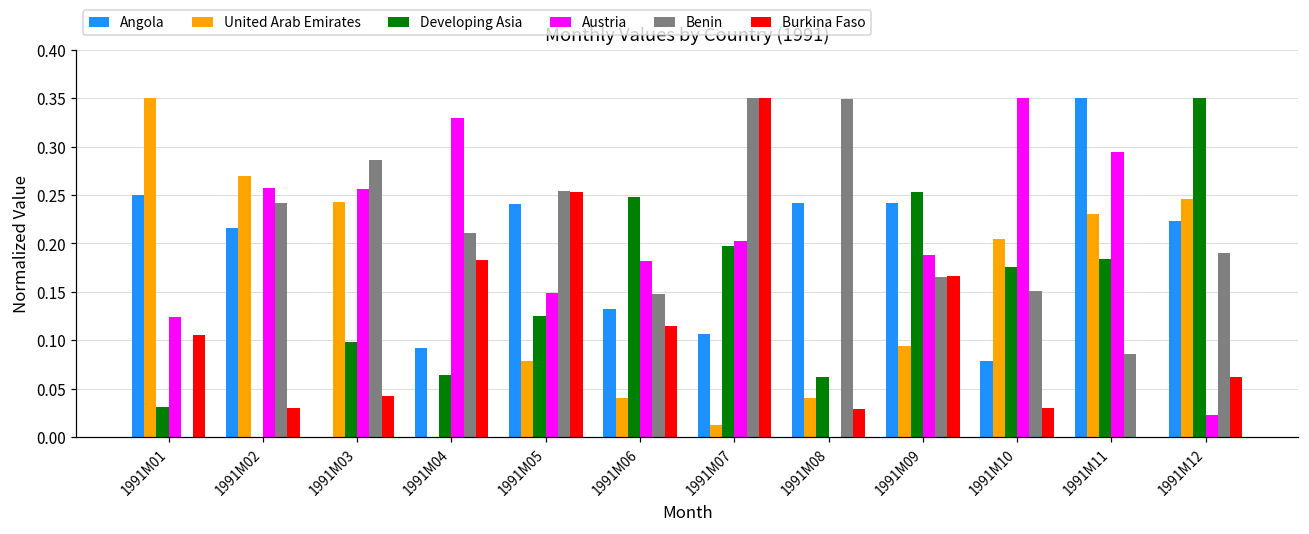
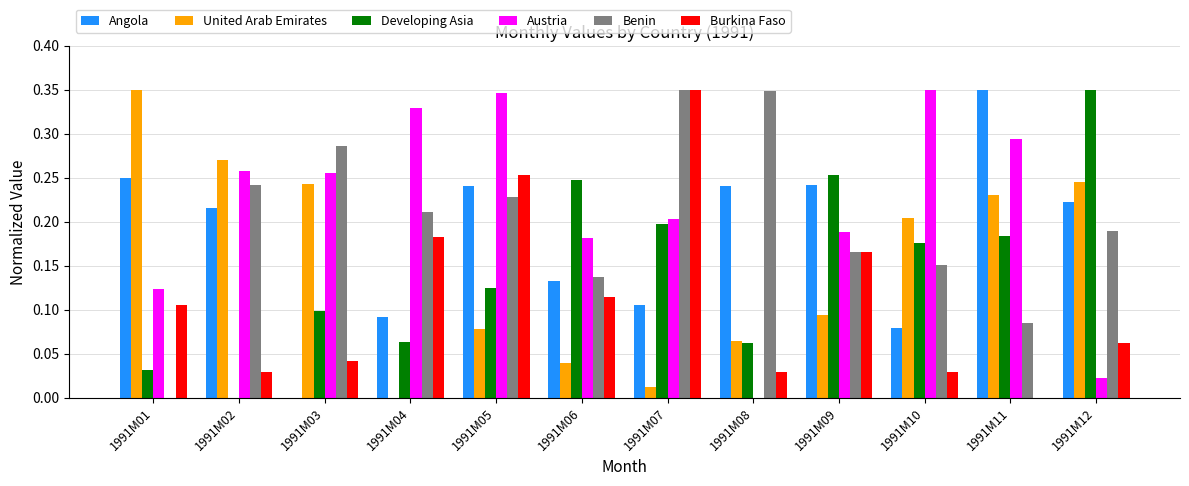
  {
    "Angola": {
      "1991M01": 0.25,
      "1991M02": 0.22,
      "1991M03": 0.00,
      "1991M04": 0.09,
      "1991M05": 0.24,
      "1991M06": 0.13,
      "1991M07": 0.11,
      "1991M08": 0.24,
      "1991M09": 0.24,
      "1991M10": 0.08,
      "1991M11": 0.35,
      "1991M12": 0.22
    },
    "United Arab Emirates": {
      "1991M01": 0.35,
      "1991M02": 0.27,
      "1991M03": 0.24,
      "1991M04": 0.00,
      "1991M05": 0.08,
      "1991M06": 0.04,
      "1991M07": 0.01,
-     "1991M08": 0.04,
+     "1991M08": 0.06,
      "1991M09": 0.09,
      "1991M10": 0.20,
      "1991M11": 0.23,
      "1991M12": 0.25
    },
    "Developing Asia": {
      "1991M01": 0.03,
      "1991M02": 0.00,
      "1991M03": 0.10,
      "1991M04": 0.06,
      "1991M05": 0.13,
      "1991M06": 0.25,
      "1991M07": 0.20,
      "1991M08": 0.06,
      "1991M09": 0.25,
      "1991M10": 0.18,
      "1991M11": 0.18,
      "1991M12": 0.35
    },
    "Austria": {
      "1991M01": 0.12,
      "1991M02": 0.26,
      "1991M03": 0.26,
      "1991M04": 0.33,
-     "1991M05": 0.15,
+     "1991M05": 0.35,
      "1991M06": 0.18,
      "1991M07": 0.20,
      "1991M08": 0.00,
      "1991M09": 0.19,
      "1991M10": 0.35,
      "1991M11": 0.29,
      "1991M12": 0.02
    },
    "Benin": {
      "1991M01": 0.00,
      "1991M02": 0.24,
      "1991M03": 0.29,
      "1991M04": 0.21,
-     "1991M05": 0.25,
-     "1991M06": 0.15,
+     "1991M05": 0.23,
+     "1991M06": 0.14,
      "1991M07": 0.35,
      "1991M08": 0.35,
      "1991M09": 0.17,
      "1991M10": 0.15,
      "1991M11": 0.09,
      "1991M12": 0.19
    },
    "Burkina Faso": {
      "1991M01": 0.11,
      "1991M02": 0.03,
      "1991M03": 0.04,
      "1991M04": 0.18,
      "1991M05": 0.25,
      "1991M06": 0.11,
      "1991M07": 0.35,
      "1991M08": 0.03,
      "1991M09": 0.17,
      "1991M10": 0.03,
      "1991M11": 0.00,
      "1991M12": 0.06
    }
  }
